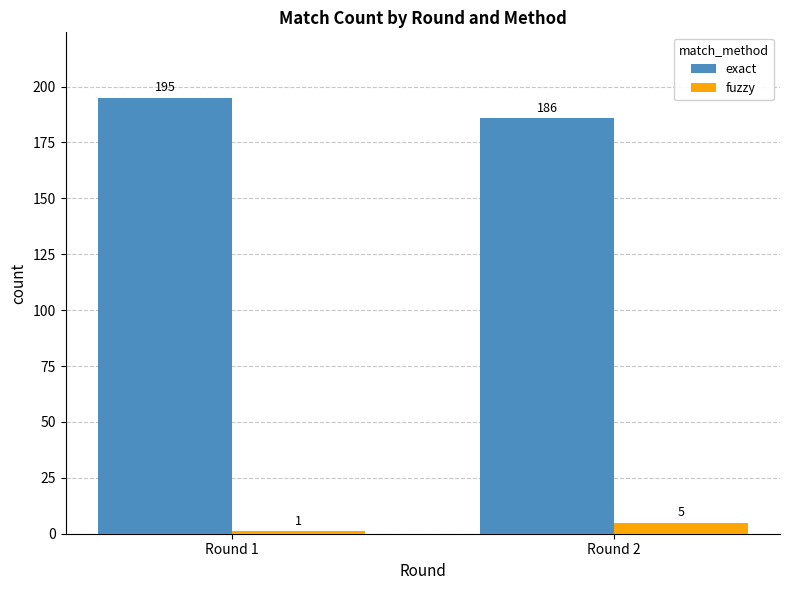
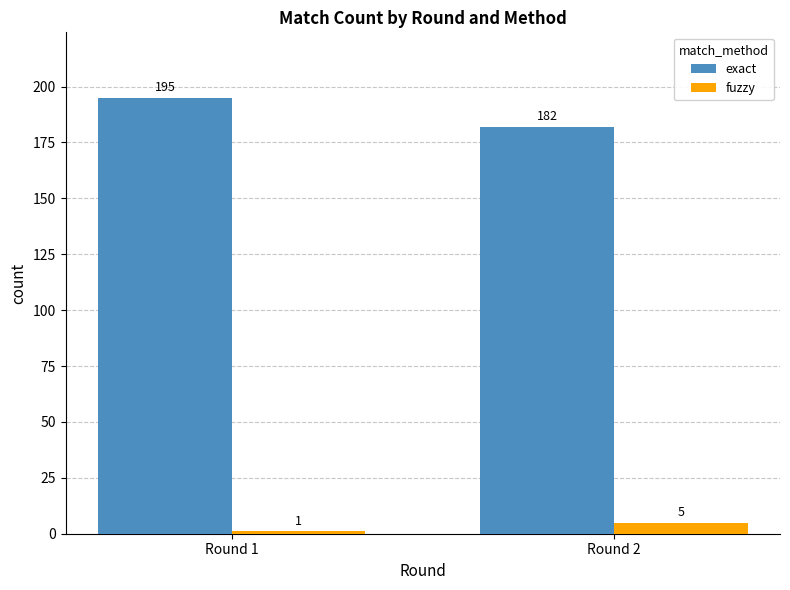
  {
    "exact": {
      "Round 1": 195,
-     "Round 2": 186
+     "Round 2": 182
    },
    "fuzzy": {
      "Round 1": 1,
      "Round 2": 5
    }
  }
